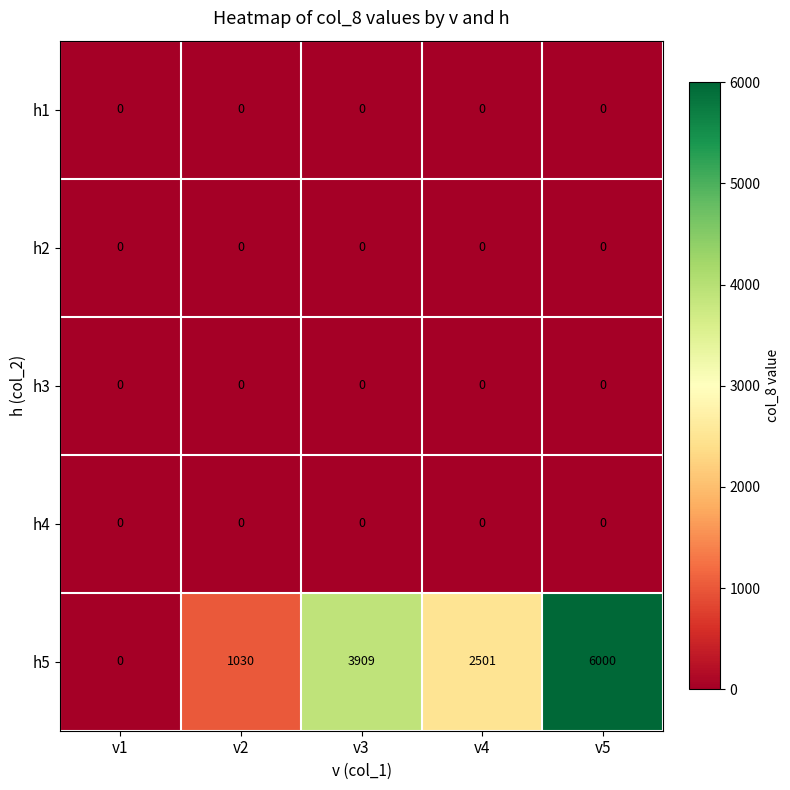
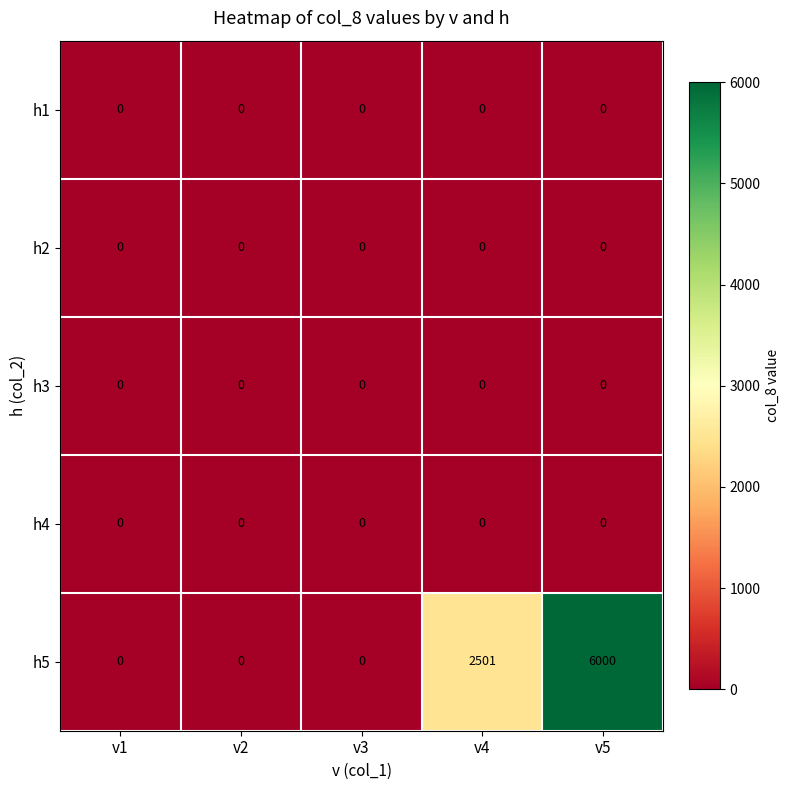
  {
    "h1": {
      "v1": 0,
      "v2": 0,
      "v3": 0,
      "v4": 0,
      "v5": 0
    },
    "h2": {
      "v1": 0,
      "v2": 0,
      "v3": 0,
      "v4": 0,
      "v5": 0
    },
    "h3": {
      "v1": 0,
      "v2": 0,
      "v3": 0,
      "v4": 0,
      "v5": 0
    },
    "h4": {
      "v1": 0,
      "v2": 0,
      "v3": 0,
      "v4": 0,
      "v5": 0
    },
    "h5": {
      "v1": 0,
-     "v2": 1030,
-     "v3": 3909,
+     "v2": 0,
+     "v3": 0,
      "v4": 2501,
      "v5": 6000
    }
  }
